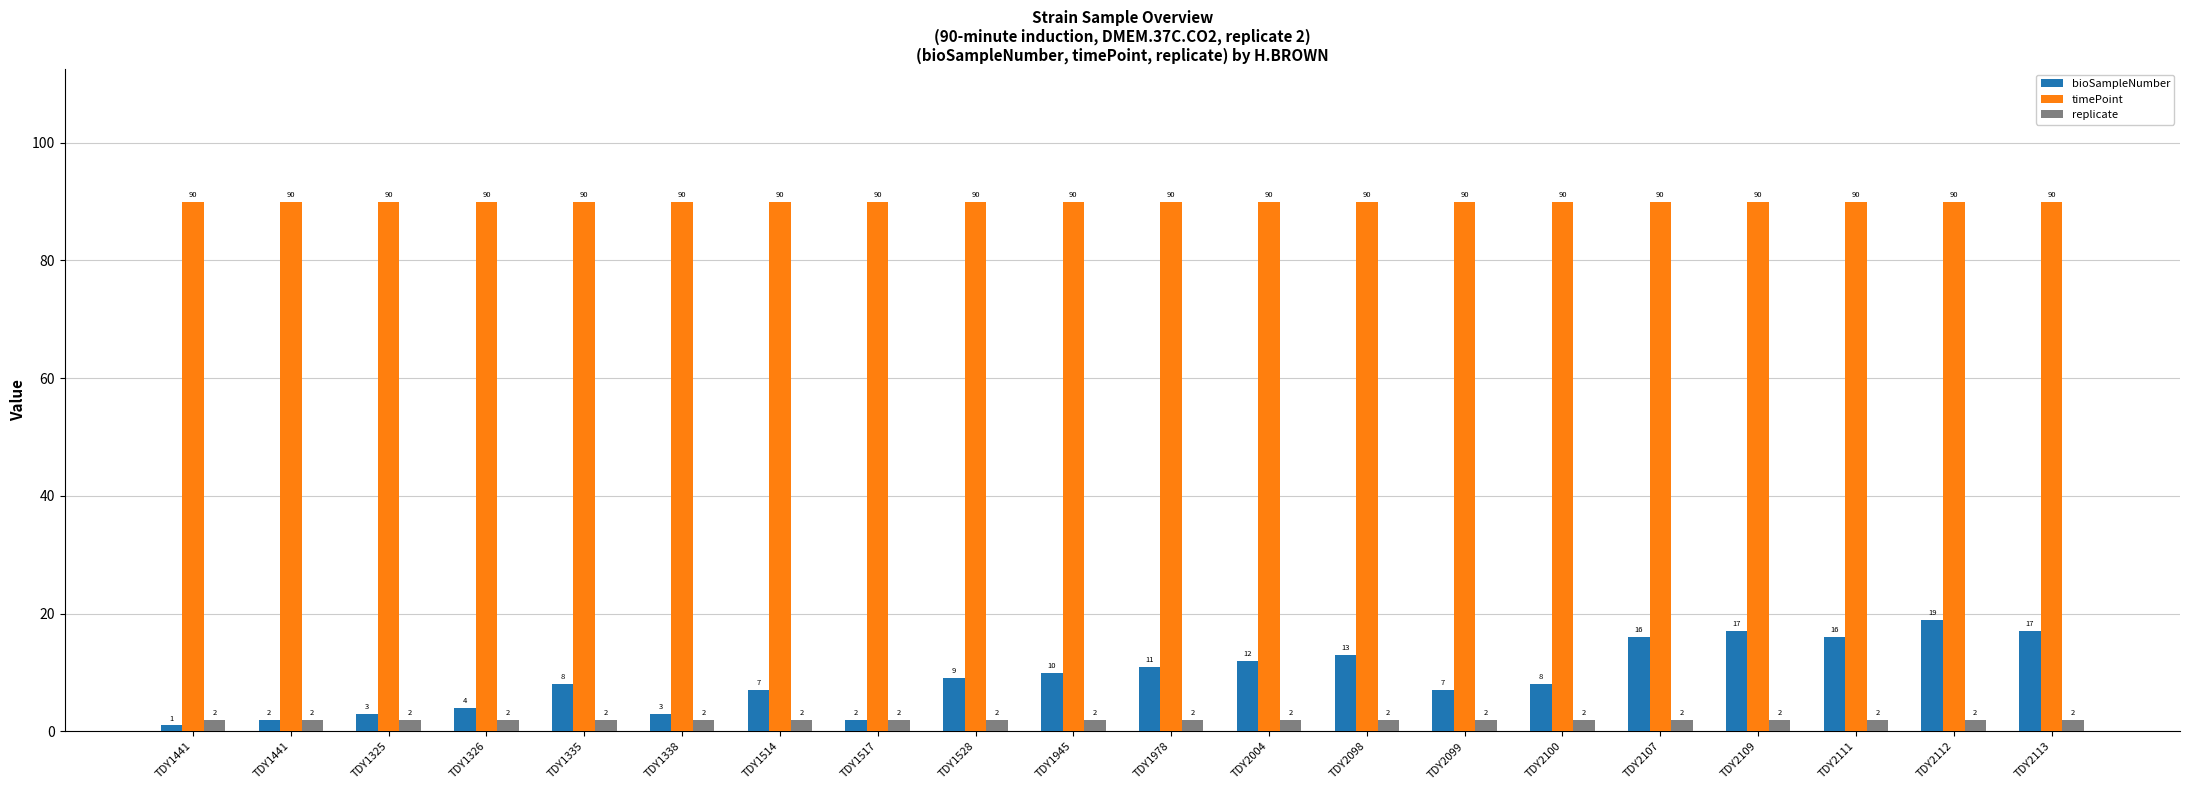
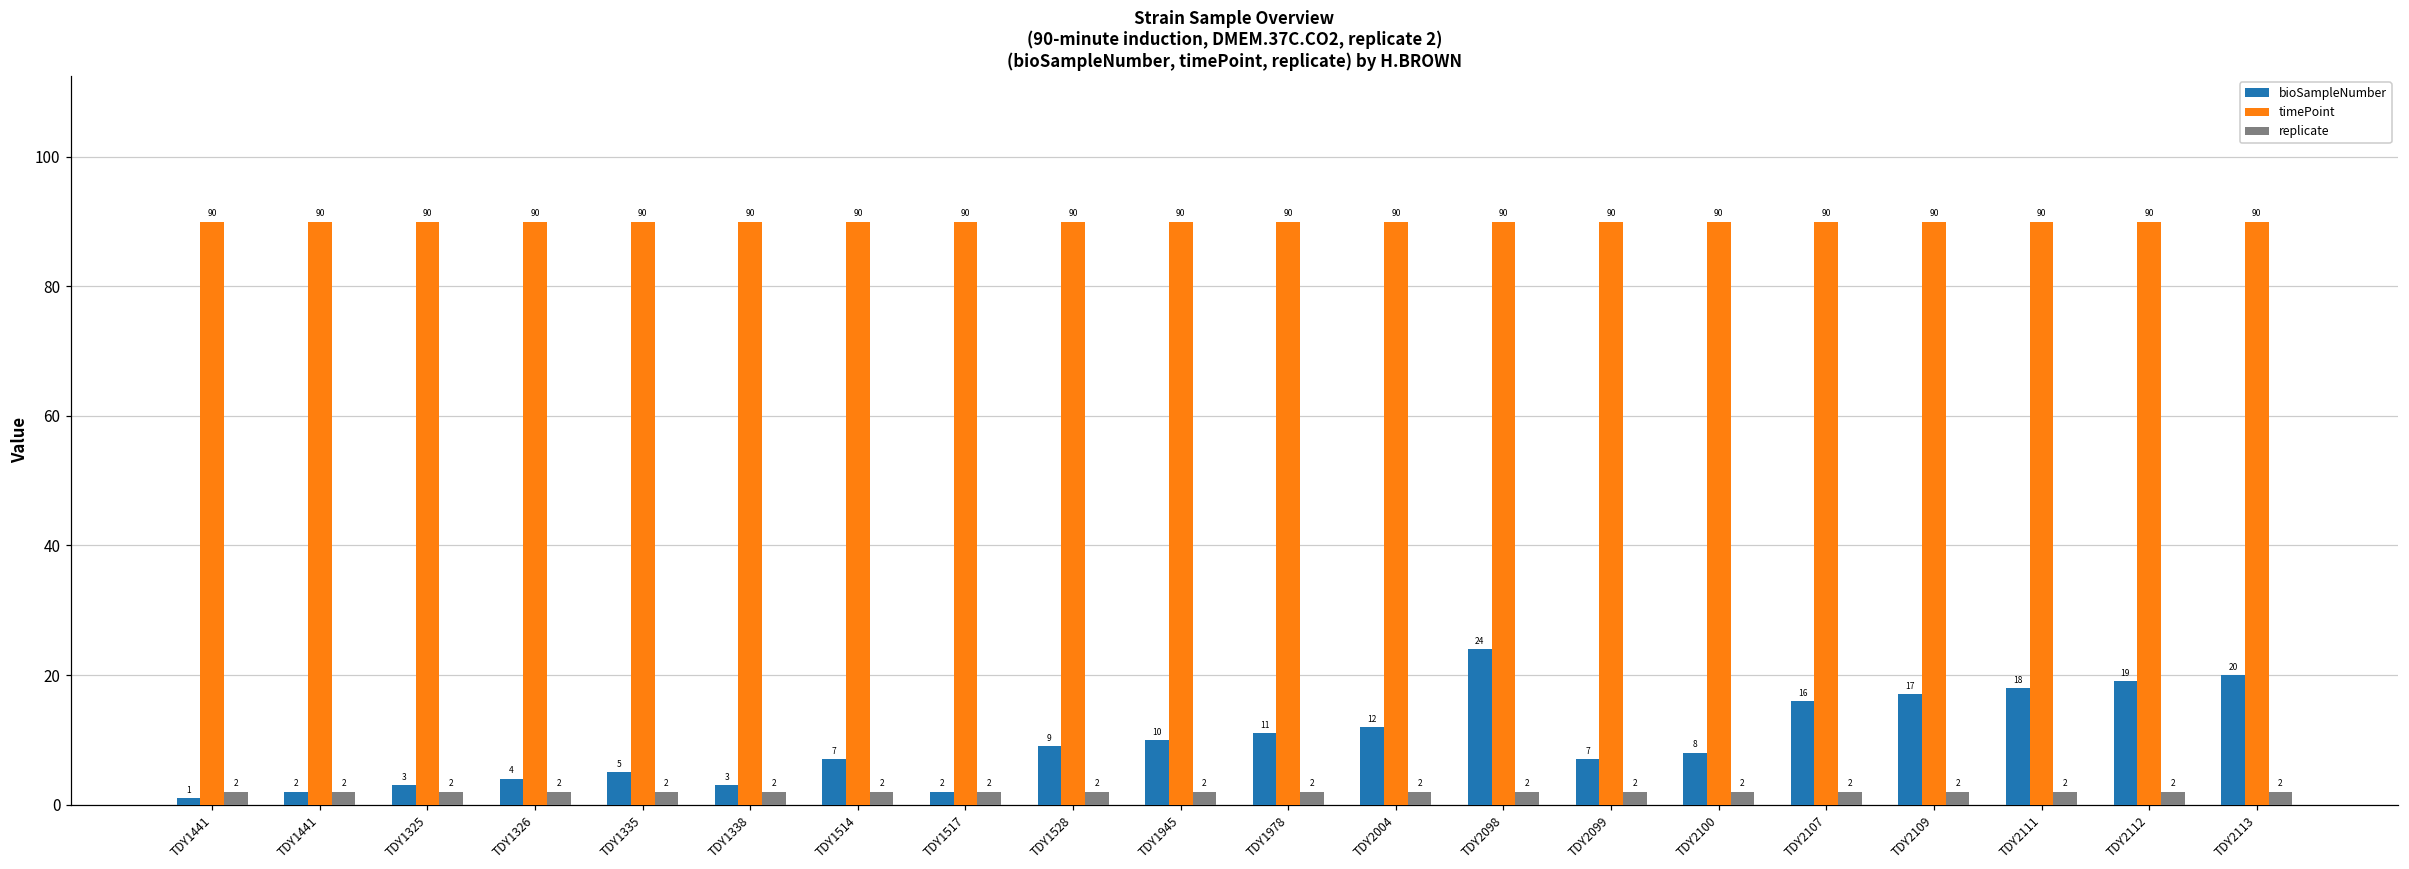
  {
    "bioSampleNumber": {
      "TDY1325": 3,
      "TDY1326": 4,
-     "TDY1335": 8,
+     "TDY1335": 5,
      "TDY1338": 3,
      "TDY1514": 7,
      "TDY1517": 2,
      "TDY1528": 9,
      "TDY1945": 10,
      "TDY1978": 11,
      "TDY2004": 12,
-     "TDY2098": 13,
+     "TDY2098": 24,
      "TDY2099": 7,
      "TDY2100": 8,
      "TDY2107": 16,
      "TDY2109": 17,
-     "TDY2111": 16,
+     "TDY2111": 18,
      "TDY2112": 19,
-     "TDY2113": 17
+     "TDY2113": 20
    },
    "timePoint": {
      "TDY1325": 90,
      "TDY1326": 90,
      "TDY1335": 90,
      "TDY1338": 90,
      "TDY1514": 90,
      "TDY1517": 90,
      "TDY1528": 90,
      "TDY1945": 90,
      "TDY1978": 90,
      "TDY2004": 90,
      "TDY2098": 90,
      "TDY2099": 90,
      "TDY2100": 90,
      "TDY2107": 90,
      "TDY2109": 90,
      "TDY2111": 90,
      "TDY2112": 90,
      "TDY2113": 90
    },
    "replicate": {
      "TDY1325": 2,
      "TDY1326": 2,
      "TDY1335": 2,
      "TDY1338": 2,
      "TDY1514": 2,
      "TDY1517": 2,
      "TDY1528": 2,
      "TDY1945": 2,
      "TDY1978": 2,
      "TDY2004": 2,
      "TDY2098": 2,
      "TDY2099": 2,
      "TDY2100": 2,
      "TDY2107": 2,
      "TDY2109": 2,
      "TDY2111": 2,
      "TDY2112": 2,
      "TDY2113": 2
    }
  }
